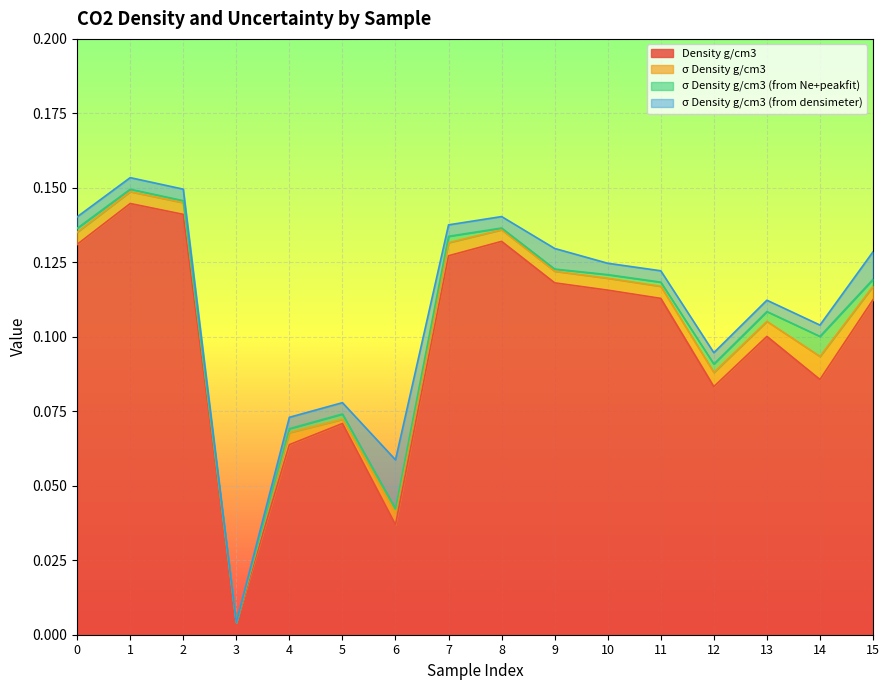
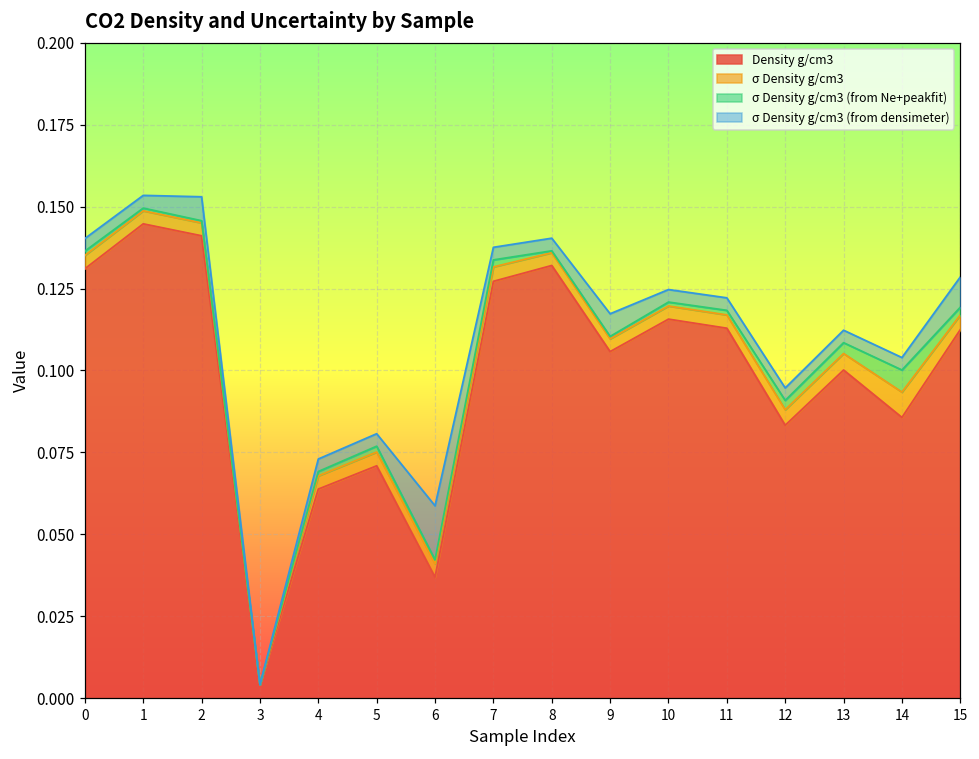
  {
    "Density g/cm3": {
      "0": 0.131,
      "1": 0.145,
      "2": 0.141,
      "4": 0.064,
      "5": 0.071,
      "6": 0.037,
      "7": 0.127,
      "8": 0.132,
-     "9": 0.118,
+     "9": 0.106,
      "10": 0.116,
      "11": 0.113,
      "12": 0.083,
      "13": 0.100,
      "14": 0.086,
      "15": 0.112
    },
    "σ Density g/cm3": {
      "0": 0.004,
      "4": 0.004,
-     "5": 0.001,
+     "5": 0.004,
      "6": 0.004,
      "7": 0.004,
      "10": 0.004,
      "11": 0.004,
      "12": 0.005,
      "13": 0.005,
      "14": 0.008,
      "15": 0.004
    },
    "σ Density g/cm3 (from Ne+peakfit)": {
      "0": 0.001,
      "4": 0.001,
      "5": 0.002,
      "6": 0.001,
      "7": 0.002,
      "10": 0.001,
      "11": 0.001,
      "12": 0.003,
      "13": 0.003,
      "14": 0.007,
      "15": 0.002
    },
    "σ Density g/cm3 (from densimeter)": {
      "0": 0.004,
      "1": 0.004,
-     "2": 0.004,
+     "2": 0.007,
      "4": 0.004,
      "5": 0.004,
      "6": 0.016,
      "7": 0.004,
      "8": 0.004,
      "9": 0.007,
      "10": 0.004,
      "11": 0.004,
      "12": 0.004,
      "13": 0.004,
      "14": 0.004,
      "15": 0.009
    }
  }
